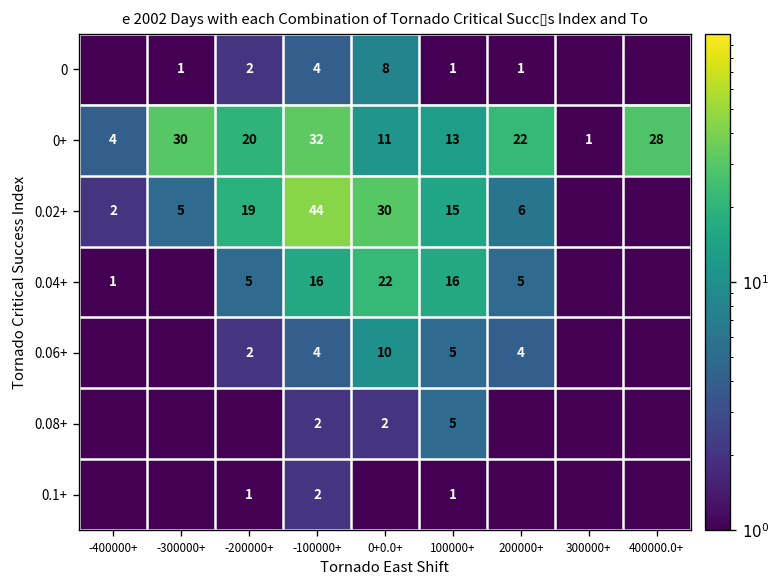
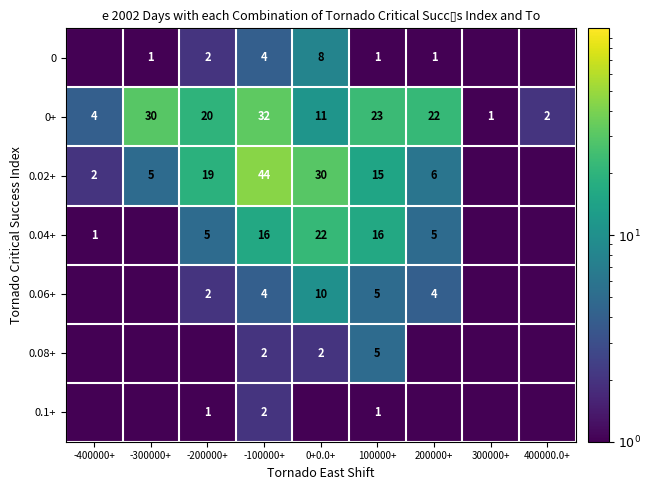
  {
    "0": {
      "-300000+": 1,
      "-200000+": 2,
      "-100000+": 4,
      "0+0.0+": 8,
      "100000+": 1,
      "200000+": 1
    },
    "0+": {
      "-400000+": 4,
      "-300000+": 30,
      "-200000+": 20,
      "-100000+": 32,
      "0+0.0+": 11,
-     "100000+": 13,
+     "100000+": 23,
      "200000+": 22,
      "300000+": 1,
-     "400000.0+": 28
+     "400000.0+": 2
    },
    "0.02+": {
      "-400000+": 2,
      "-300000+": 5,
      "-200000+": 19,
      "-100000+": 44,
      "0+0.0+": 30,
      "100000+": 15,
      "200000+": 6
    },
    "0.04+": {
      "-400000+": 1,
      "-200000+": 5,
      "-100000+": 16,
      "0+0.0+": 22,
      "100000+": 16,
      "200000+": 5
    },
    "0.06+": {
      "-200000+": 2,
      "-100000+": 4,
      "0+0.0+": 10,
      "100000+": 5,
      "200000+": 4
    },
    "0.08+": {
      "-100000+": 2,
      "0+0.0+": 2,
      "100000+": 5
    },
    "0.1+": {
      "-200000+": 1,
      "-100000+": 2,
      "100000+": 1
    }
  }
